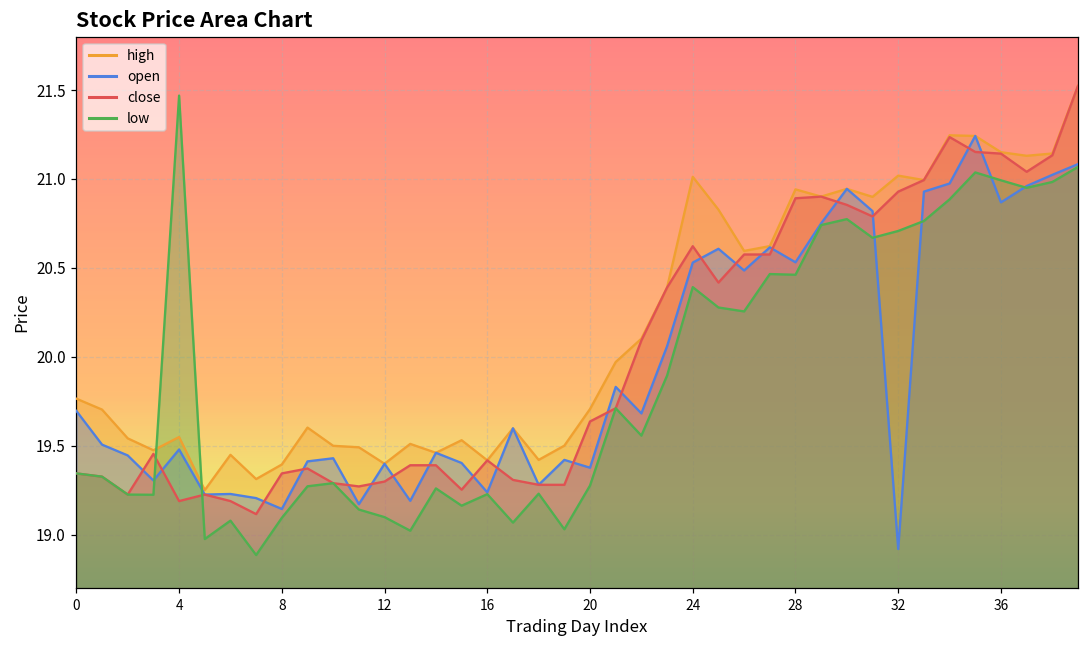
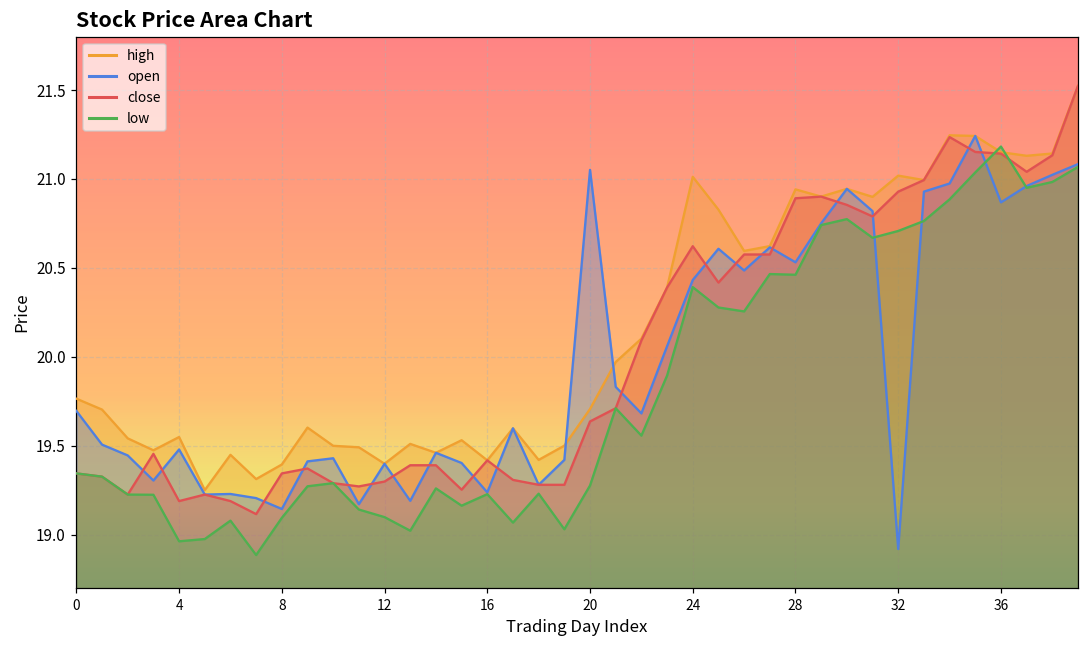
  {
    "open": {
      "0": 19.70,
      "4": 19.48,
      "8": 19.15,
-     "20": 19.38,
-     "24": 20.53,
+     "20": 21.05,
+     "24": 20.43,
      "28": 20.53,
      "32": 18.92,
      "36": 20.87
    },
    "low": {
-     "4": 21.47,
+     "4": 18.96,
      "8": 19.10,
      "12": 19.10,
      "20": 19.28,
      "24": 20.39,
      "28": 20.46,
      "32": 20.71,
-     "36": 20.99
+     "36": 21.18
    }
  }
